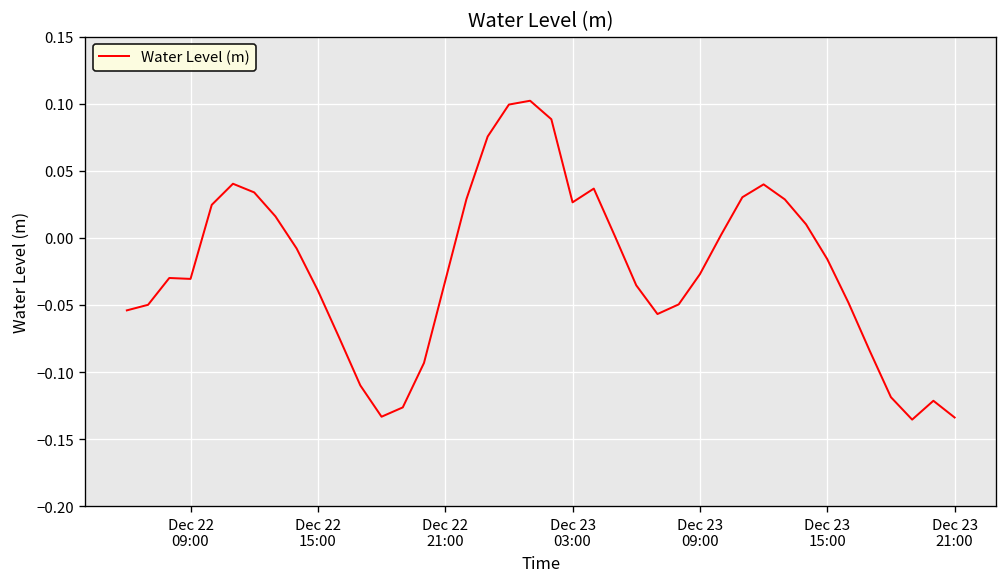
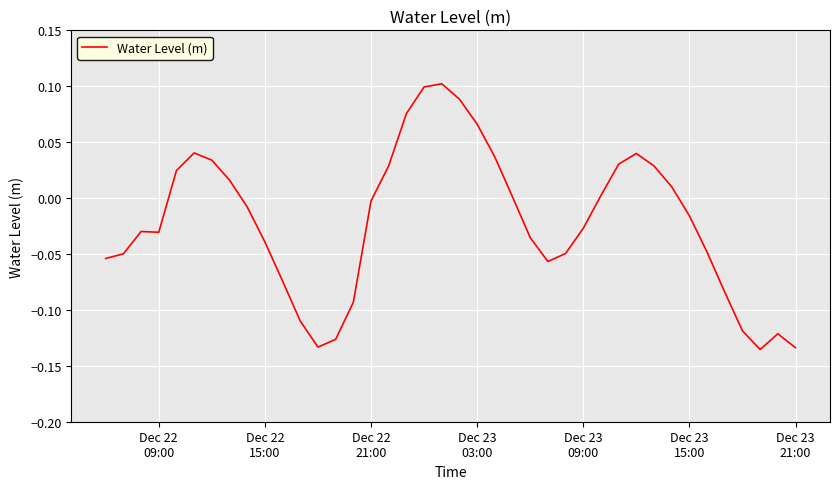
  {
    "Dec 22 09:00": -0.031,
    "Dec 22 15:00": -0.039,
-   "Dec 22 21:00": -0.032,
-   "Dec 23 03:00": 0.026,
+   "Dec 22 21:00": -0.003,
+   "Dec 23 03:00": 0.066,
    "Dec 23 09:00": -0.027,
    "Dec 23 15:00": -0.016,
    "Dec 23 21:00": -0.134
  }
